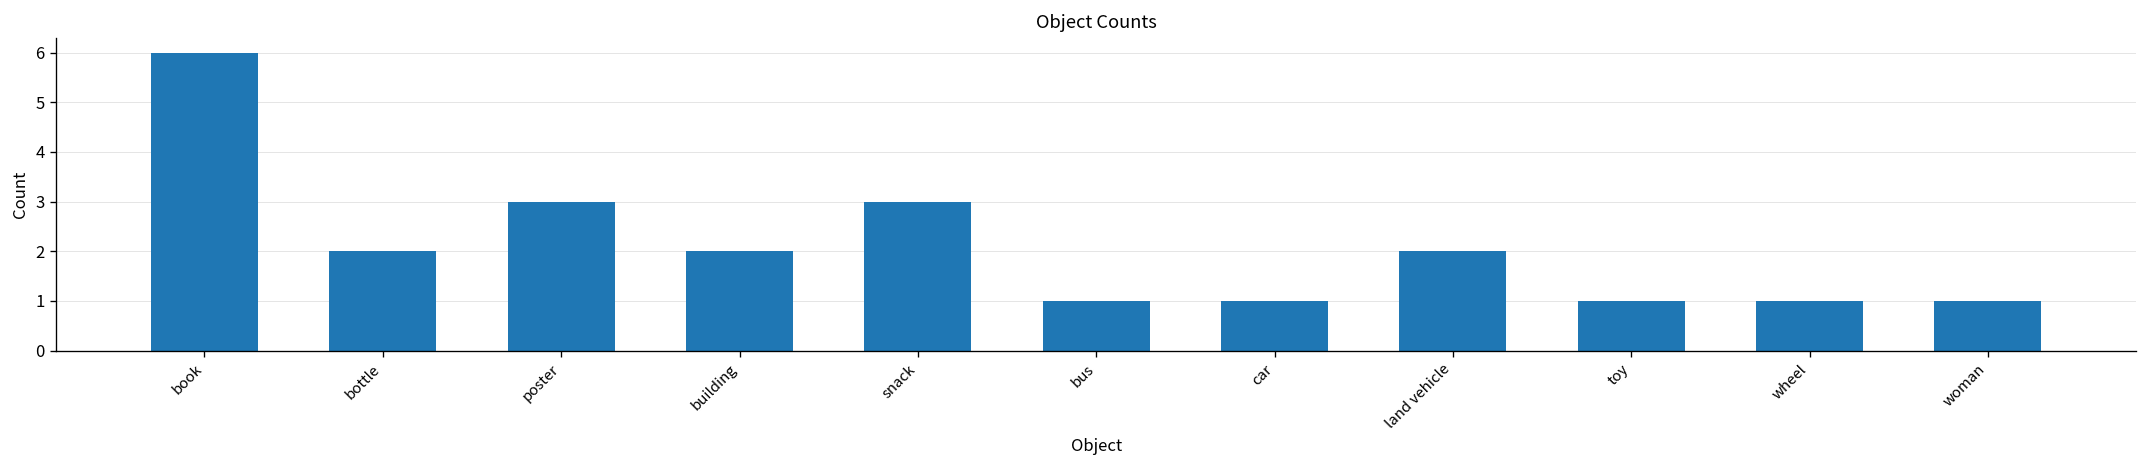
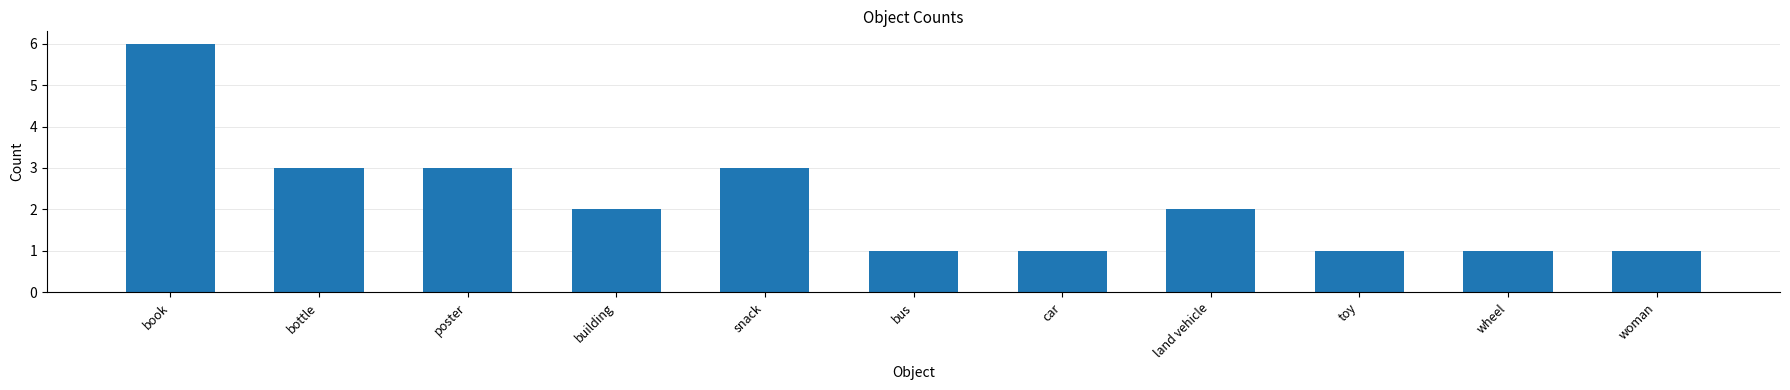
  {
    "book": 6,
-   "bottle": 2,
+   "bottle": 3,
    "poster": 3,
    "building": 2,
    "snack": 3,
    "bus": 1,
    "car": 1,
    "land vehicle": 2,
    "toy": 1,
    "wheel": 1,
    "woman": 1
  }
